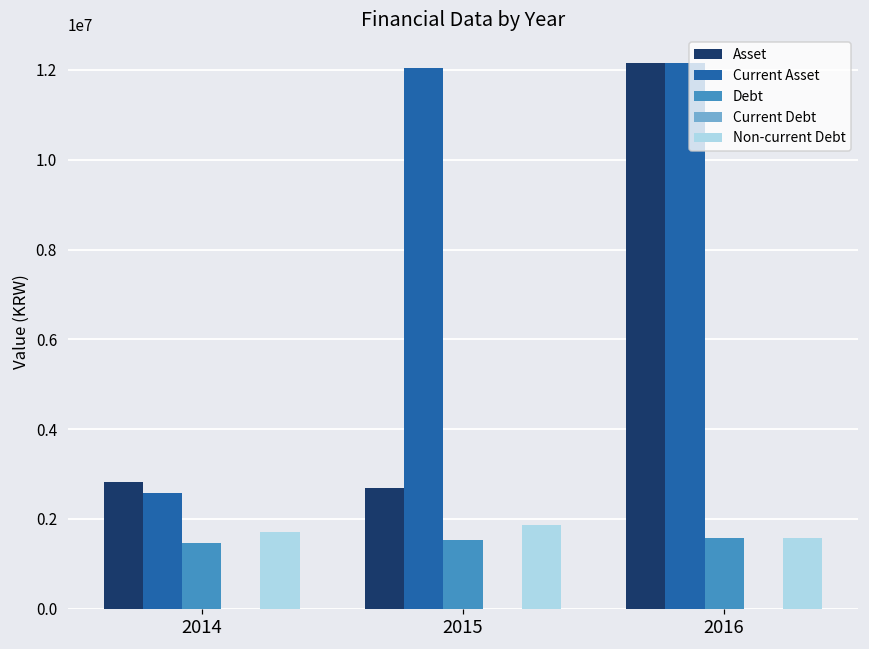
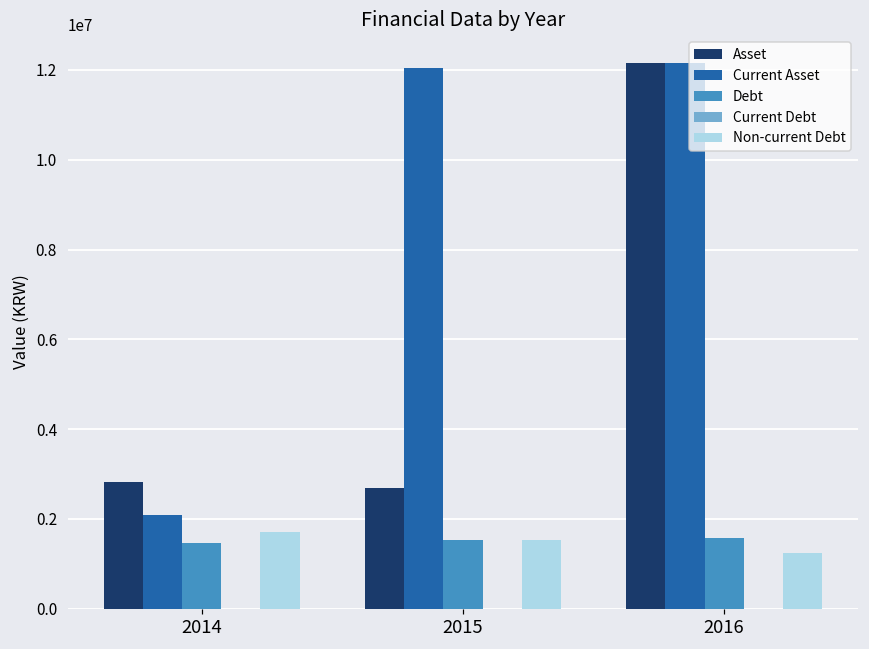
  {
    "Asset": {
      "2014": 2800000,
      "2015": 2700000,
      "2016": 12200000
    },
    "Current Asset": {
-     "2014": 2600000,
+     "2014": 2100000,
      "2015": 12000000,
      "2016": 12200000
    },
    "Non-current Debt": {
      "2014": 1700000,
-     "2015": 1900000,
-     "2016": 1600000
+     "2015": 1500000,
+     "2016": 1200000
    }
  }
